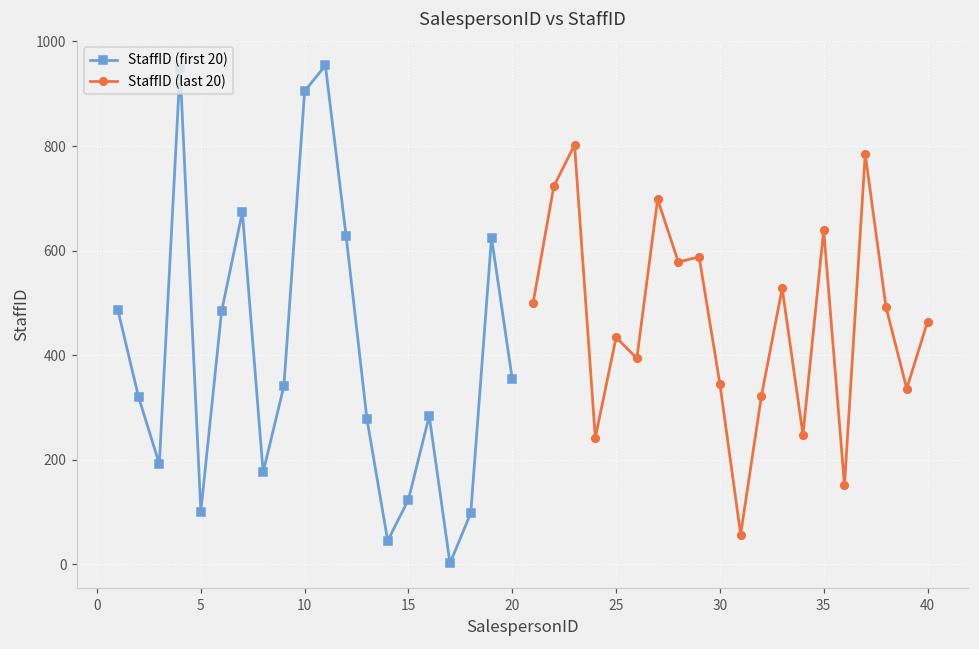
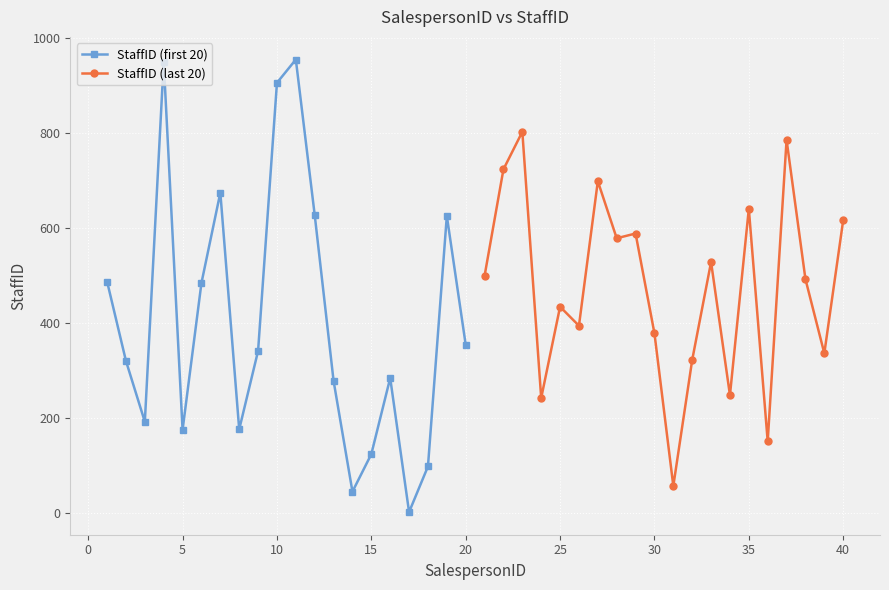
  {
    "StaffID (first 20)": {
-     "5": 100,
+     "5": 180,
      "10": 910,
      "15": 120,
      "20": 350
    },
    "StaffID (last 20)": {
      "25": 430,
-     "30": 350,
+     "30": 380,
      "35": 640,
-     "40": 460
+     "40": 620
    }
  }
